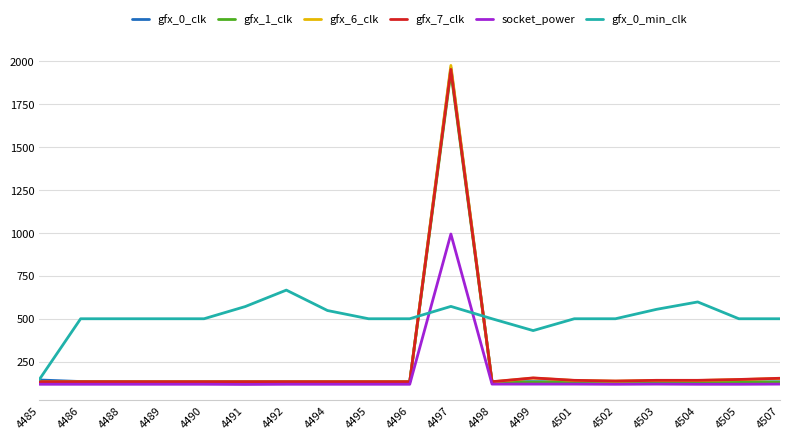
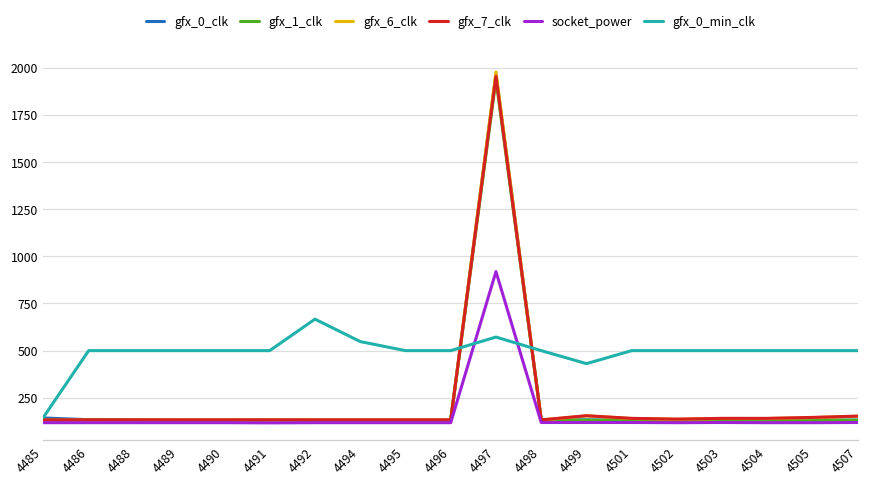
  {
    "gfx_1_clk": {
      "4497": 1940
    },
    "socket_power": {
-     "4497": 990
+     "4497": 920
    },
    "gfx_0_min_clk": {
      "4486": 500,
      "4488": 500,
      "4489": 500,
      "4490": 500,
-     "4491": 570,
+     "4491": 500,
      "4492": 670,
      "4494": 550,
      "4495": 500,
      "4496": 500,
      "4497": 570,
      "4498": 500,
      "4499": 430,
      "4501": 500,
      "4502": 500,
-     "4503": 560,
-     "4504": 600,
+     "4503": 500,
+     "4504": 500,
      "4505": 500,
      "4507": 500
    }
  }
